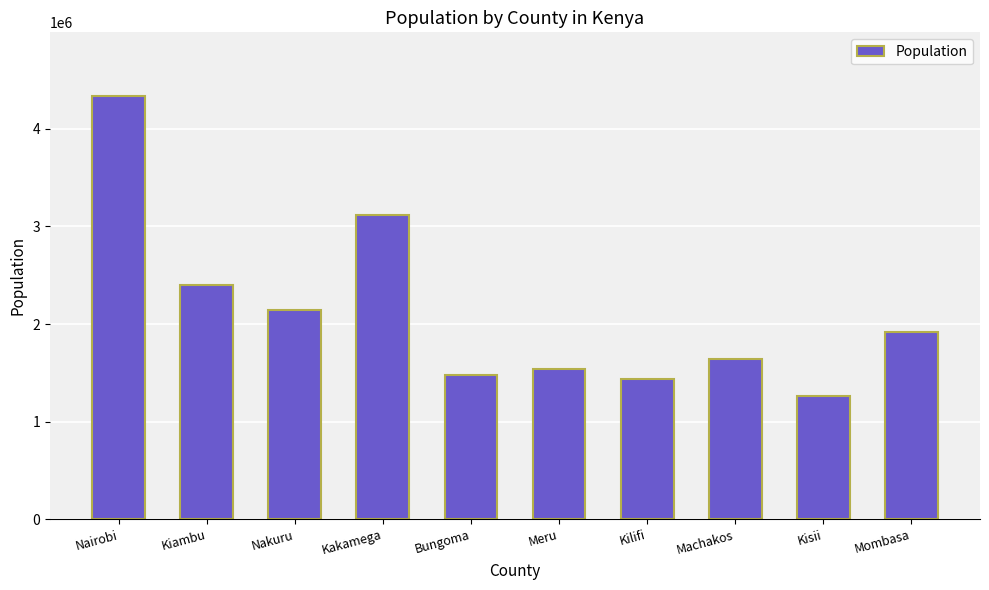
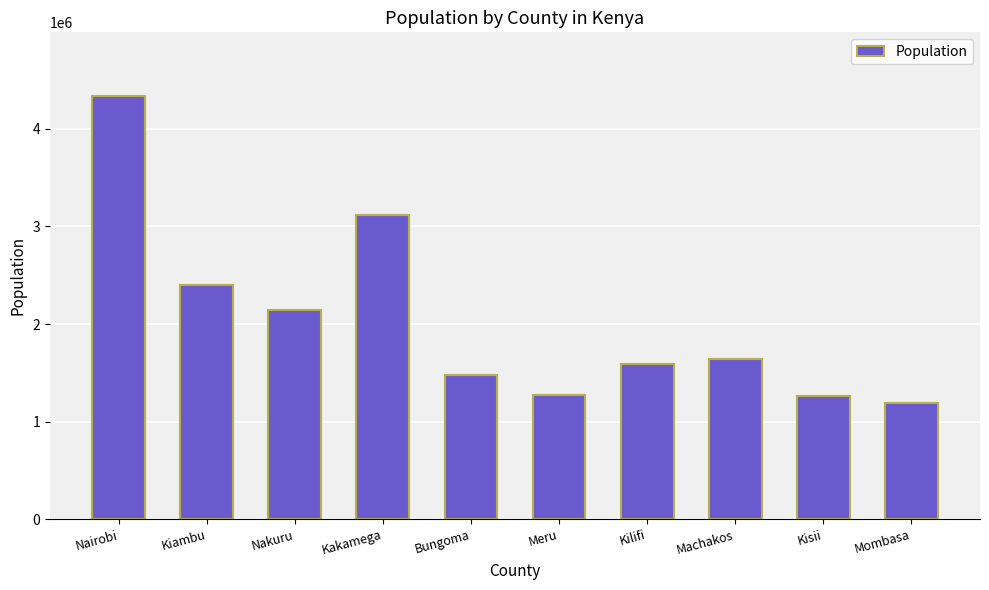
  {
    "Nairobi": 4300000,
    "Kiambu": 2400000,
    "Nakuru": 2100000,
    "Kakamega": 3100000,
    "Bungoma": 1500000,
-   "Meru": 1500000,
-   "Kilifi": 1400000,
+   "Meru": 1300000,
+   "Kilifi": 1600000,
    "Machakos": 1600000,
    "Kisii": 1300000,
-   "Mombasa": 1900000
+   "Mombasa": 1200000
  }
